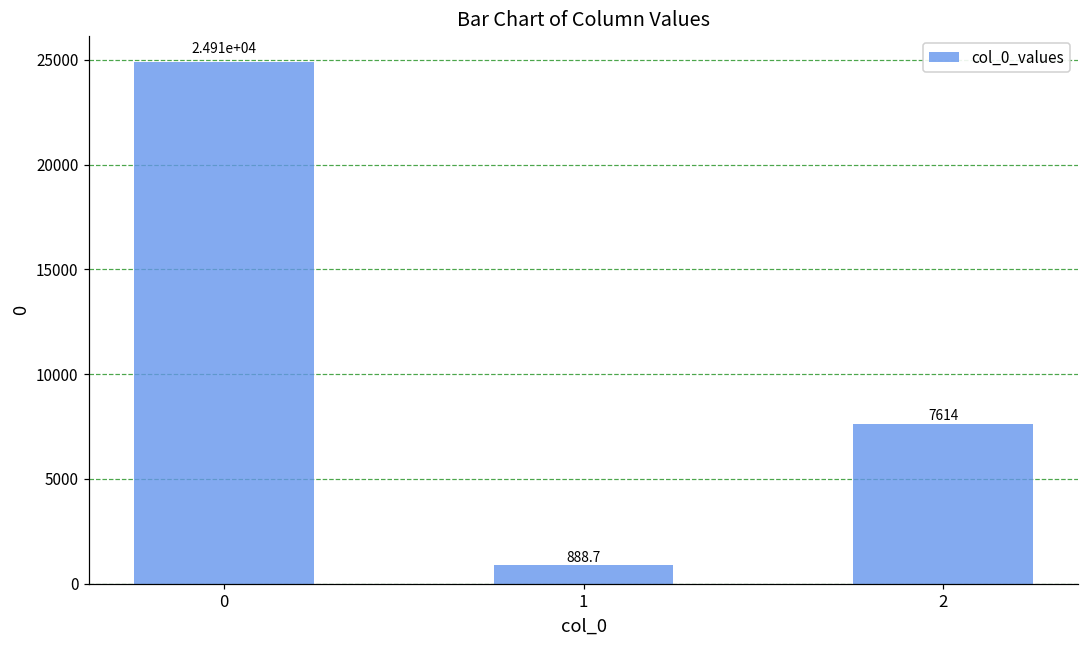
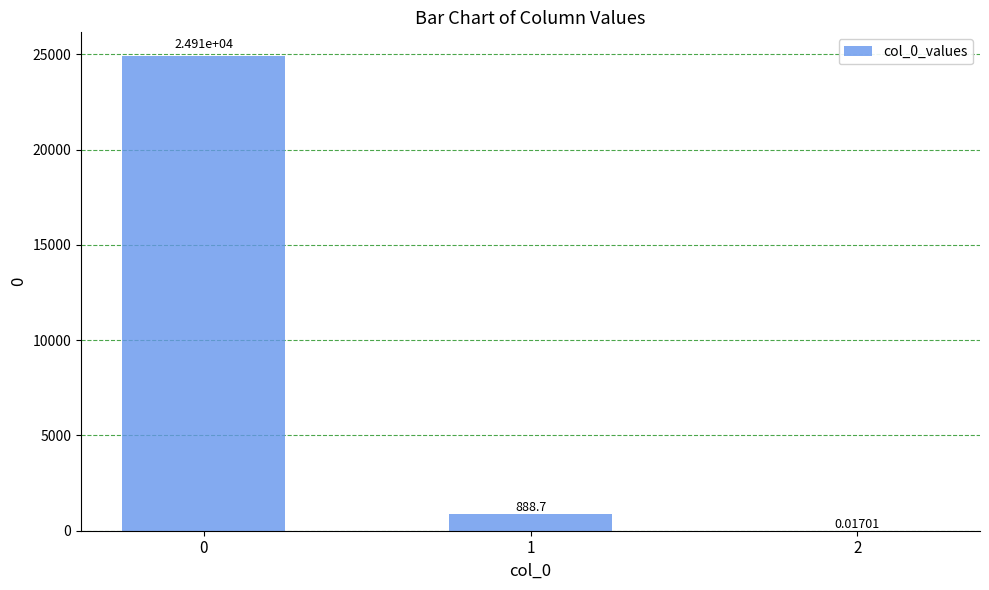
  {
    "1": 888.7,
-   "2": 7614
+   "2": 0.01701
  }
